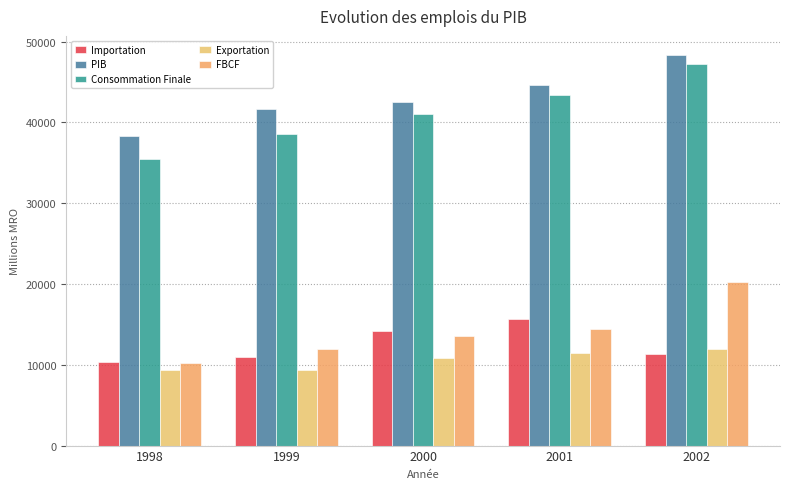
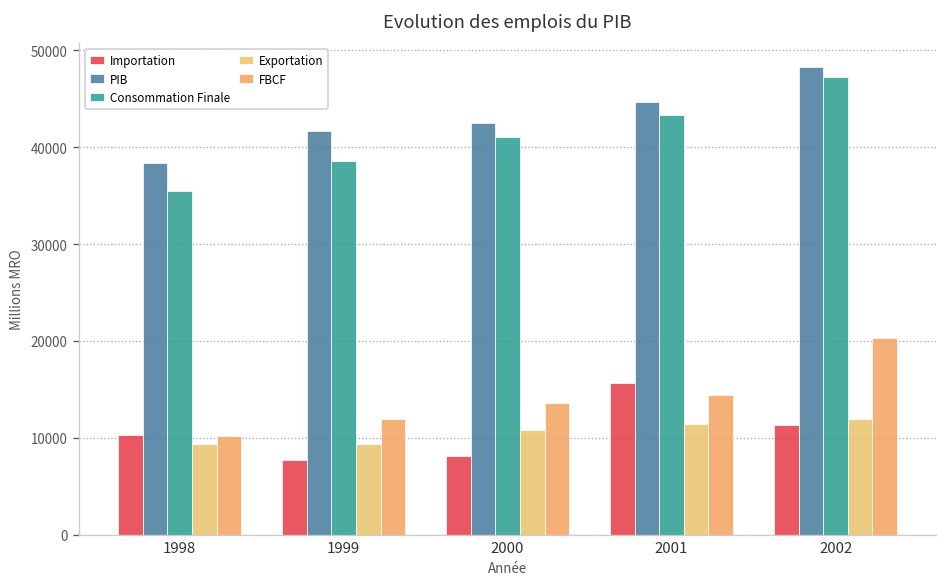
  {
    "Importation": {
      "1998": 10000,
-     "1999": 11000,
-     "2000": 14000,
+     "1999": 8000,
+     "2000": 8000,
      "2001": 16000,
      "2002": 11000
    }
  }
